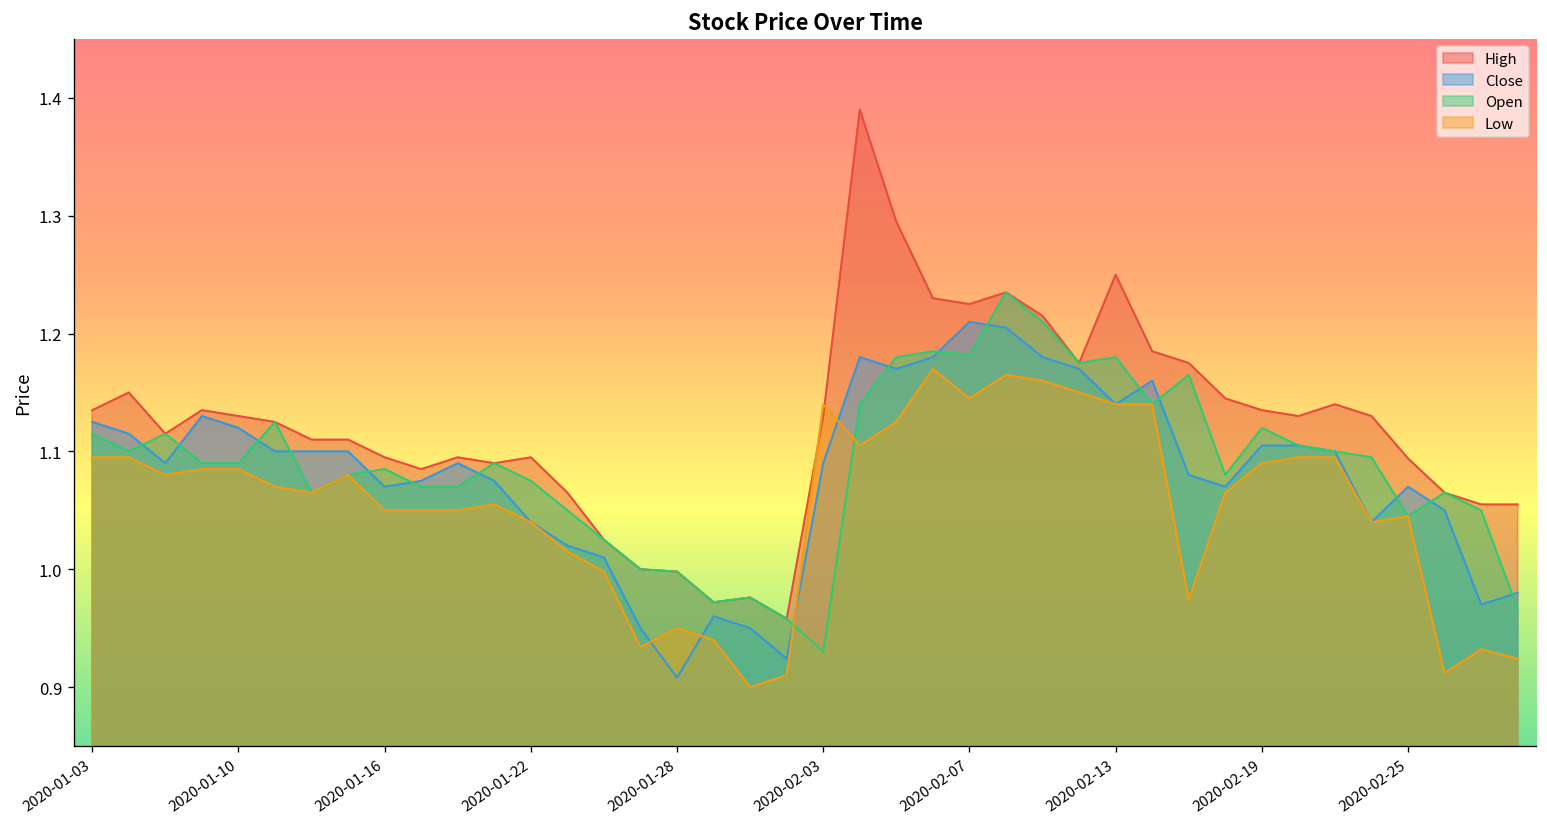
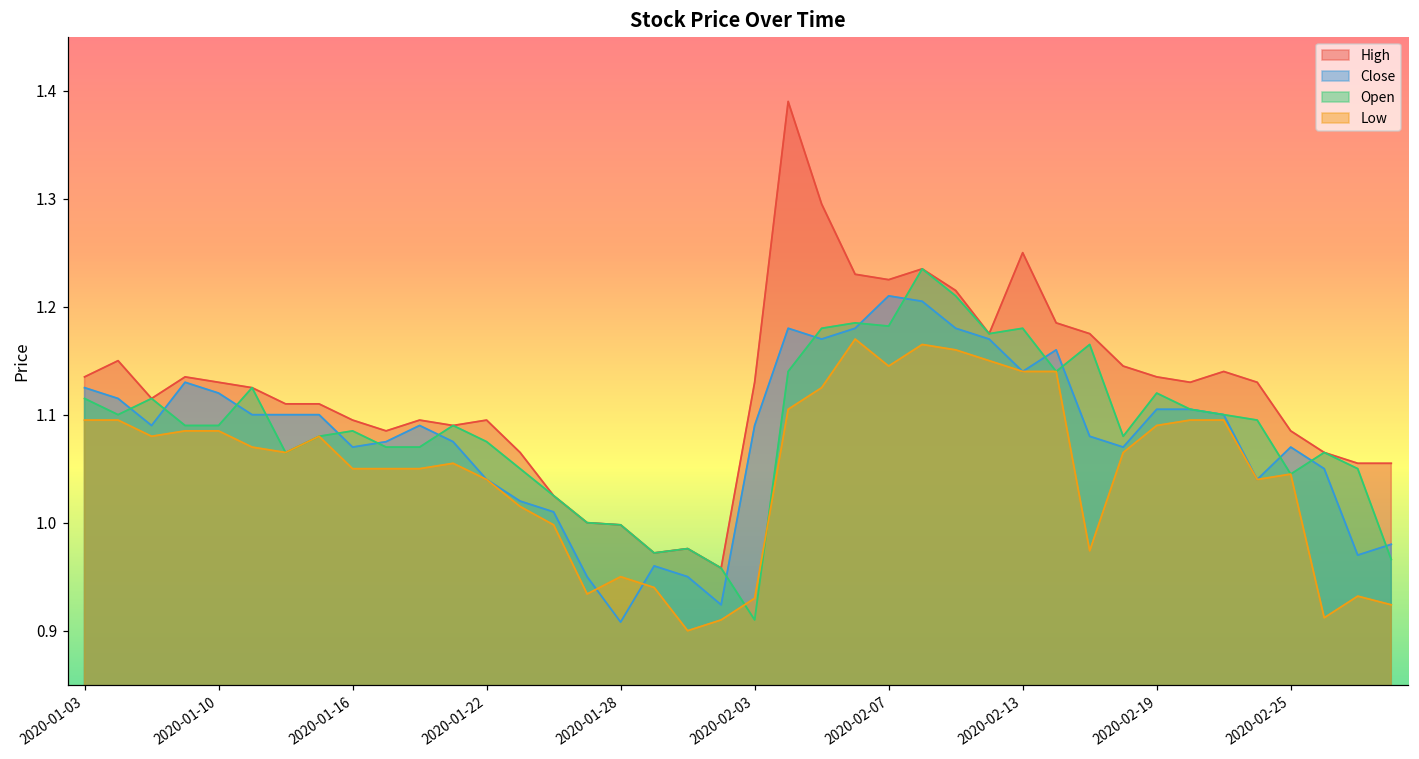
  {
    "High": {
      "2020-01-03": 1.14,
      "2020-01-10": 1.13,
      "2020-01-16": 1.10,
      "2020-01-22": 1.10,
      "2020-02-03": 1.13,
      "2020-02-07": 1.23,
      "2020-02-13": 1.25,
      "2020-02-19": 1.14,
-     "2020-02-25": 1.094
+     "2020-02-25": 1.085
    },
    "Close": {
      "2020-01-03": 1.13,
      "2020-01-10": 1.12,
      "2020-01-16": 1.07,
      "2020-01-28": 0.91,
      "2020-02-03": 1.09,
      "2020-02-07": 1.21,
      "2020-02-19": 1.11,
      "2020-02-25": 1.07
    },
    "Open": {
      "2020-01-03": 1.12,
      "2020-01-10": 1.09,
      "2020-01-16": 1.09,
      "2020-01-22": 1.08,
-     "2020-02-03": 0.93,
+     "2020-02-03": 0.91,
      "2020-02-07": 1.18,
      "2020-02-13": 1.18,
      "2020-02-19": 1.12
    },
    "Low": {
      "2020-01-03": 1.10,
      "2020-01-10": 1.09,
      "2020-01-16": 1.05,
      "2020-01-28": 0.95,
-     "2020-02-03": 1.14,
+     "2020-02-03": 0.93,
      "2020-02-07": 1.15,
      "2020-02-19": 1.09
    }
  }
